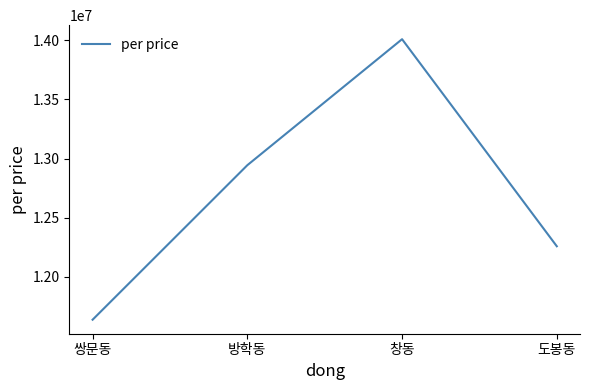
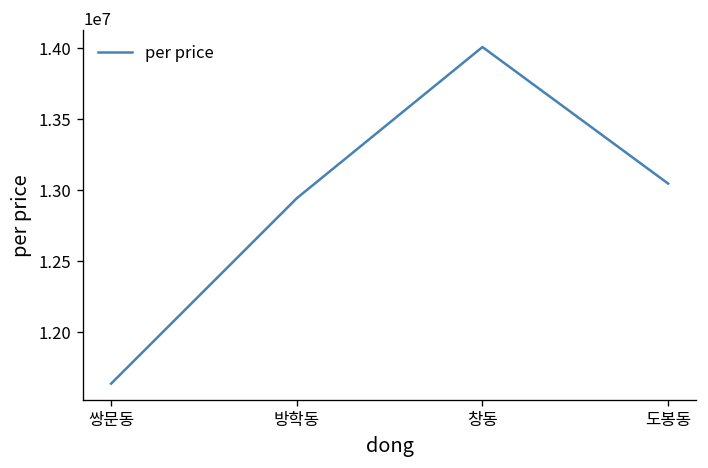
  {
    "쌍문동": 11640000,
    "방학동": 12940000,
    "창동": 14010000,
-   "도봉동": 12260000
+   "도봉동": 13050000
  }
